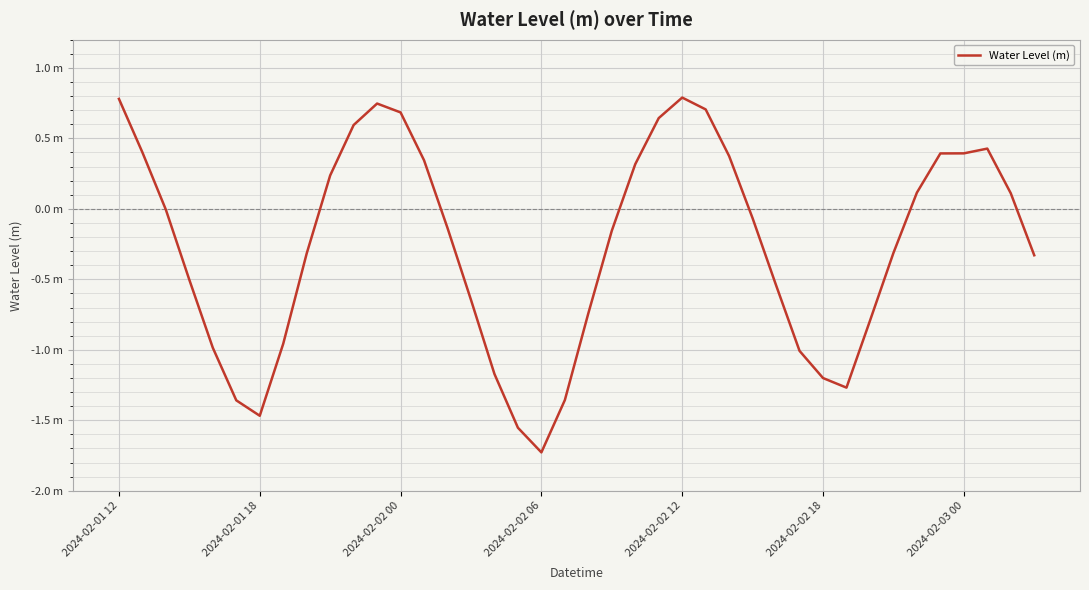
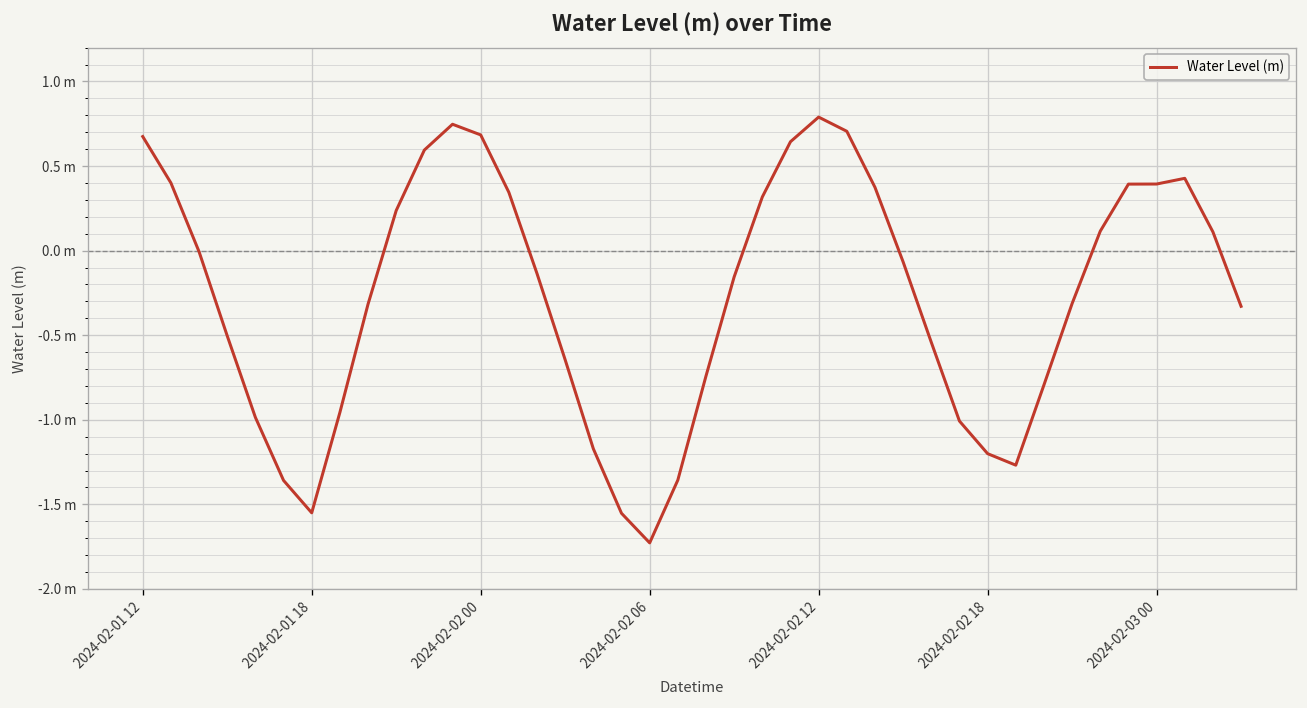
  {
-   "2024-02-01 12": "0.78 m",
-   "2024-02-01 18": "-1.47 m",
+   "2024-02-01 12": "0.67 m",
+   "2024-02-01 18": "-1.55 m",
    "2024-02-02 00": "0.68 m",
    "2024-02-02 06": "-1.73 m",
    "2024-02-02 12": "0.79 m",
    "2024-02-02 18": "-1.20 m",
    "2024-02-03 00": "0.39 m"
  }
